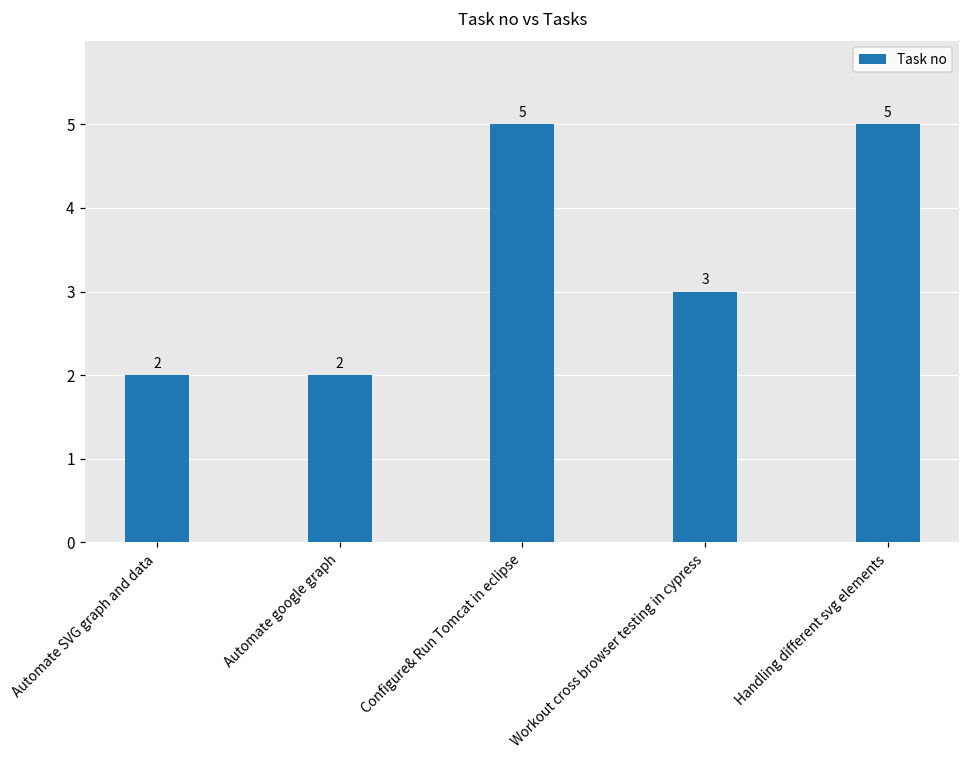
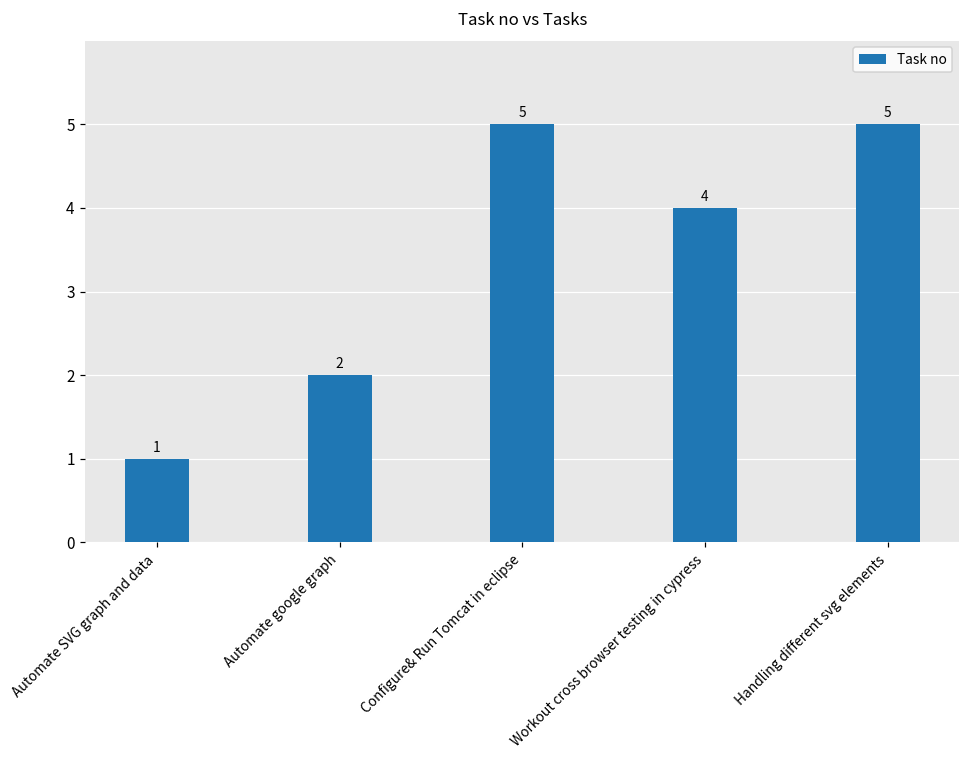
  {
-   "Automate SVG graph and data": 2,
+   "Automate SVG graph and data": 1,
    "Automate google graph": 2,
    "Configure& Run Tomcat in eclipse": 5,
-   "Workout cross browser testing in cypress": 3,
+   "Workout cross browser testing in cypress": 4,
    "Handling different svg elements": 5
  }
